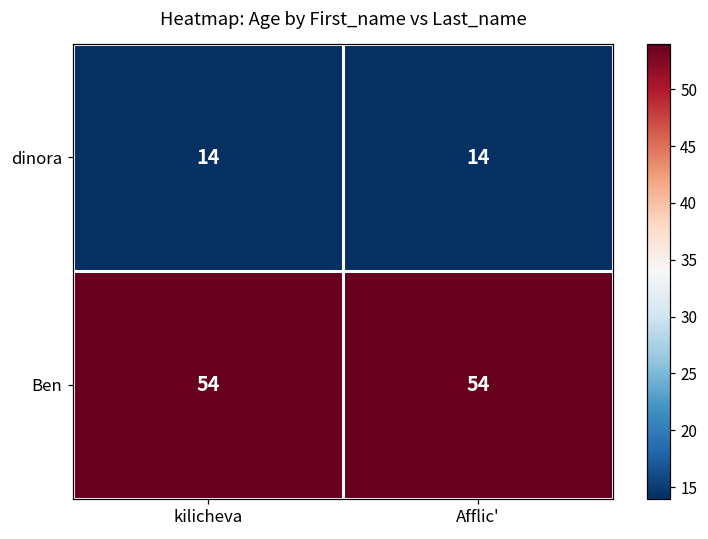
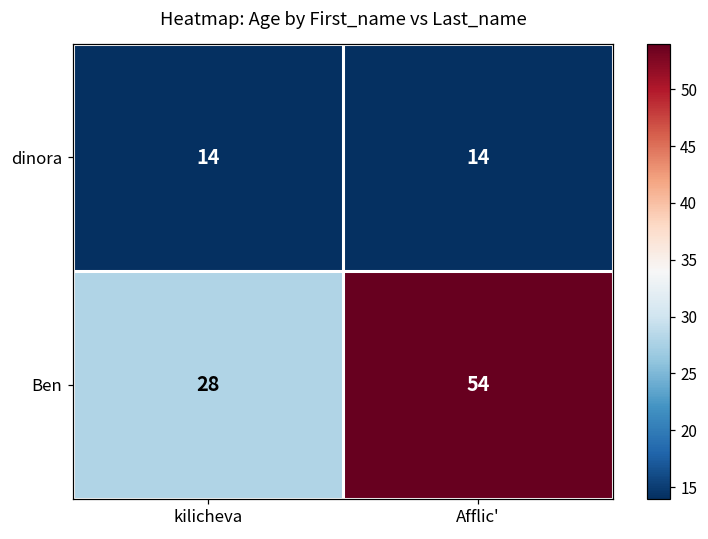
  {
    "dinora": {
      "kilicheva": 14,
      "Afflic'": 14
    },
    "Ben": {
-     "kilicheva": 54,
+     "kilicheva": 28,
      "Afflic'": 54
    }
  }
